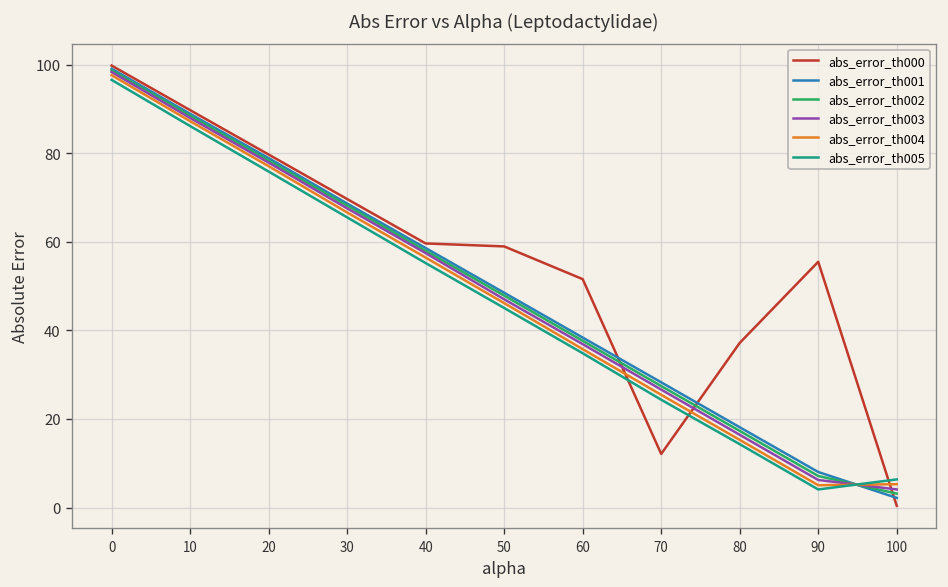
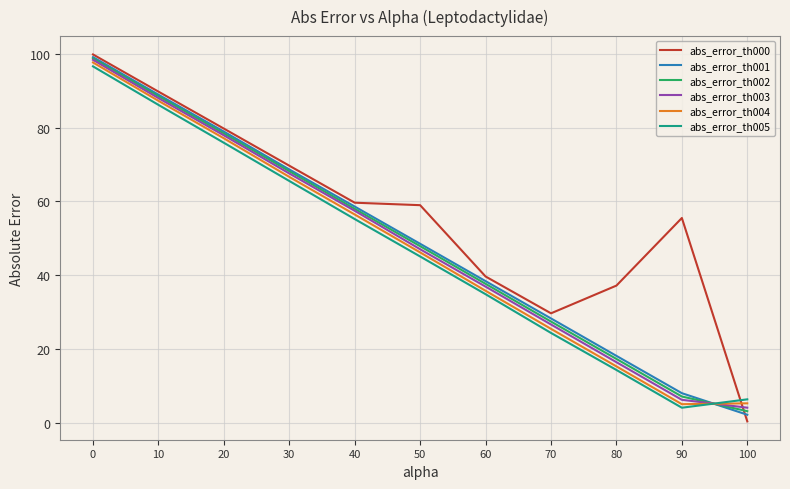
  {
    "abs_error_th000": {
      "0": 100,
      "10": 90,
      "20": 80,
      "30": 70,
      "40": 60,
      "50": 59,
-     "60": 52,
-     "70": 12,
+     "60": 40,
+     "70": 30,
      "80": 37,
      "90": 55,
      "100": 0
    },
    "abs_error_th001": {
      "60": 38,
      "70": 28,
      "80": 18,
      "90": 8,
      "100": 2
    },
    "abs_error_th003": {
      "50": 47,
      "60": 37,
      "70": 27,
      "80": 16,
      "90": 6,
      "100": 4
    },
    "abs_error_th004": {
      "0": 98,
      "10": 87,
      "20": 77,
      "30": 67,
      "40": 56,
      "50": 46,
      "60": 36,
      "70": 25,
      "80": 15,
      "90": 5,
      "100": 5
    }
  }
